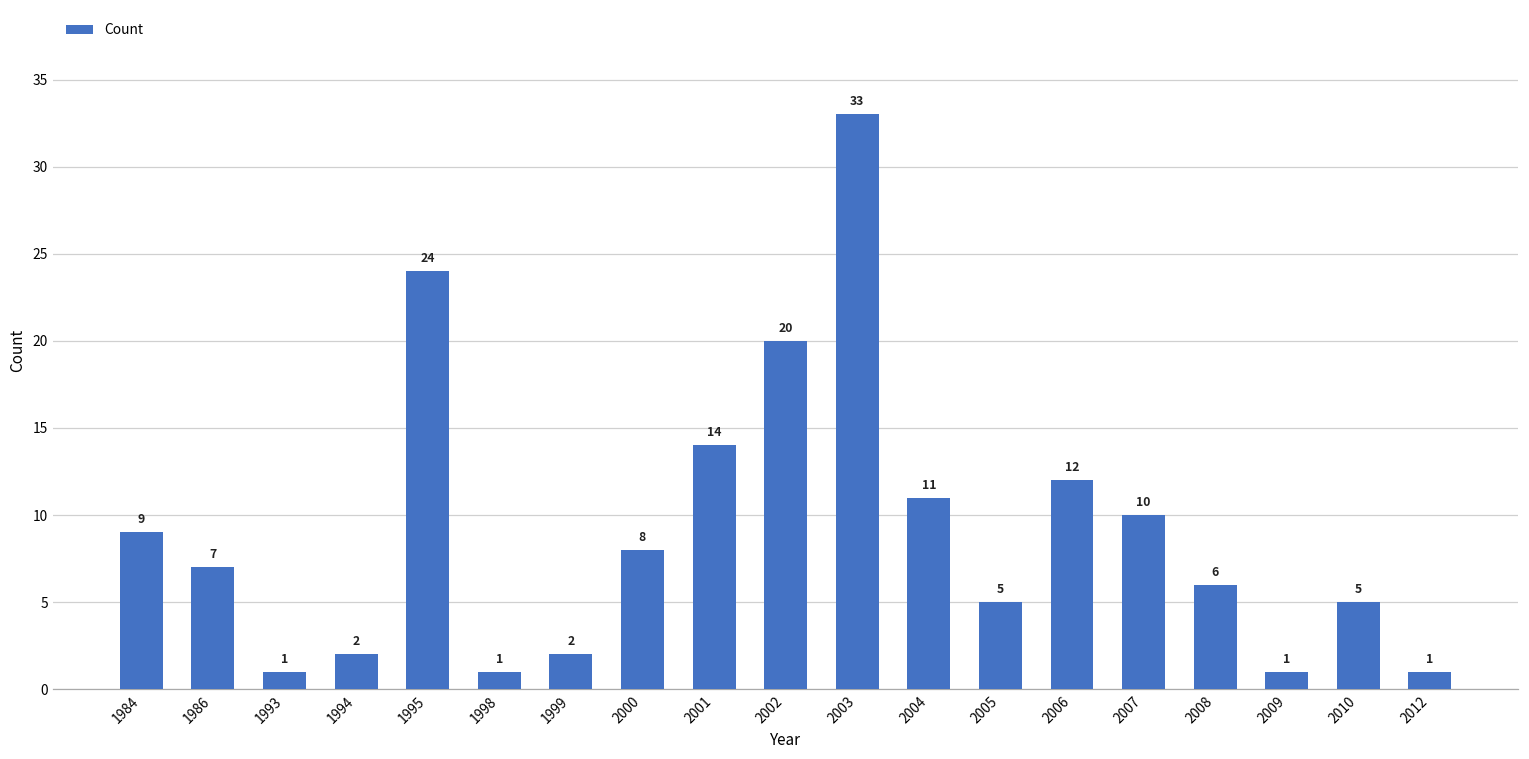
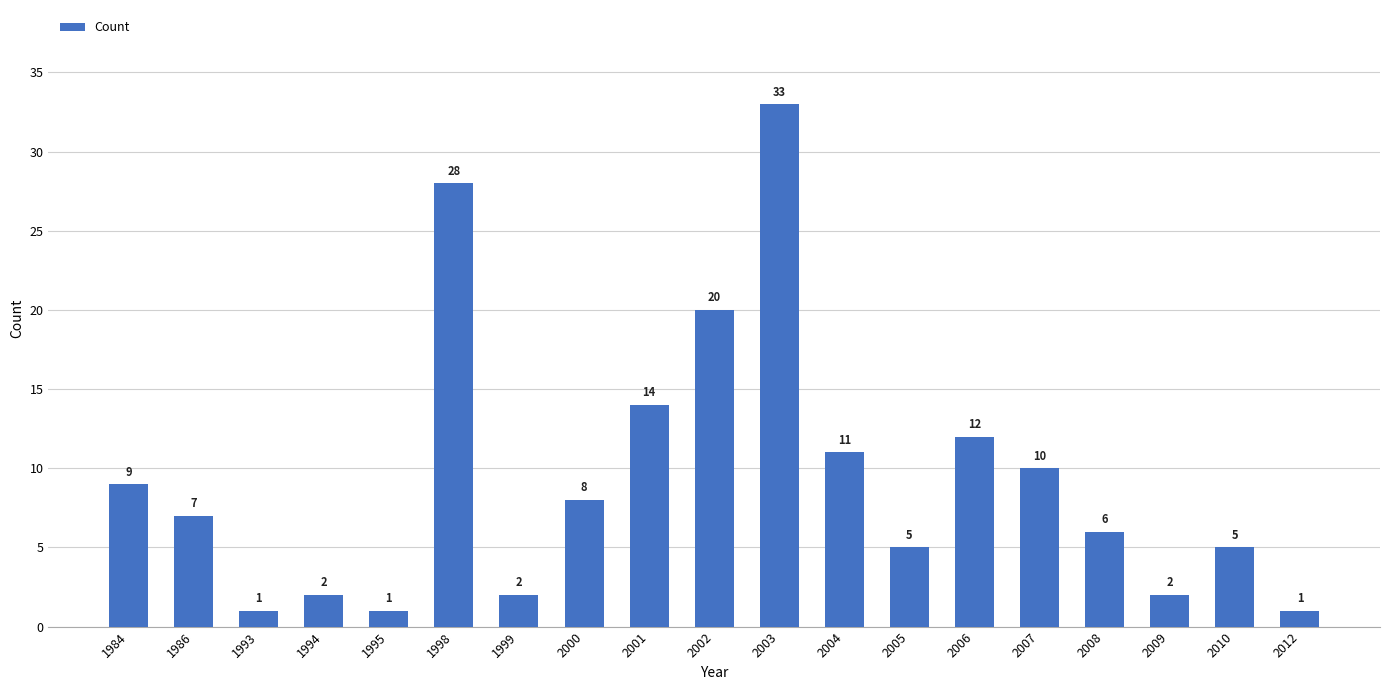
  {
    "1984": 9,
    "1986": 7,
    "1993": 1,
    "1994": 2,
-   "1995": 24,
-   "1998": 1,
+   "1995": 1,
+   "1998": 28,
    "1999": 2,
    "2000": 8,
    "2001": 14,
    "2002": 20,
    "2003": 33,
    "2004": 11,
    "2005": 5,
    "2006": 12,
    "2007": 10,
    "2008": 6,
-   "2009": 1,
+   "2009": 2,
    "2010": 5,
    "2012": 1
  }
